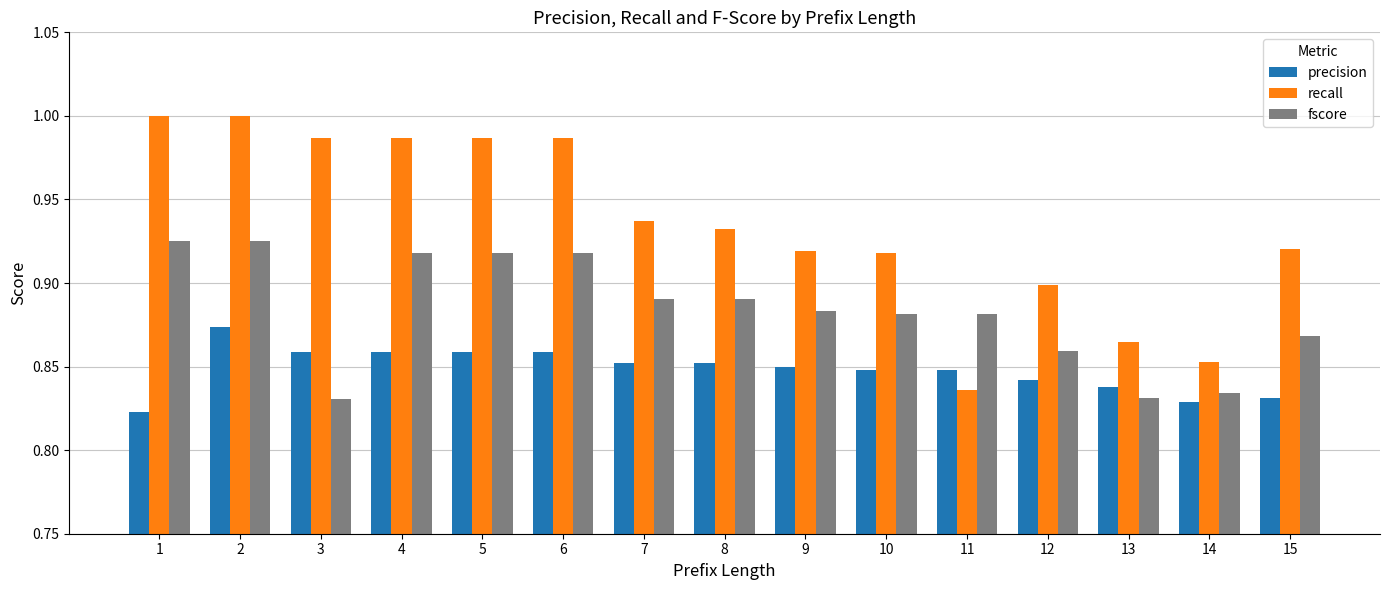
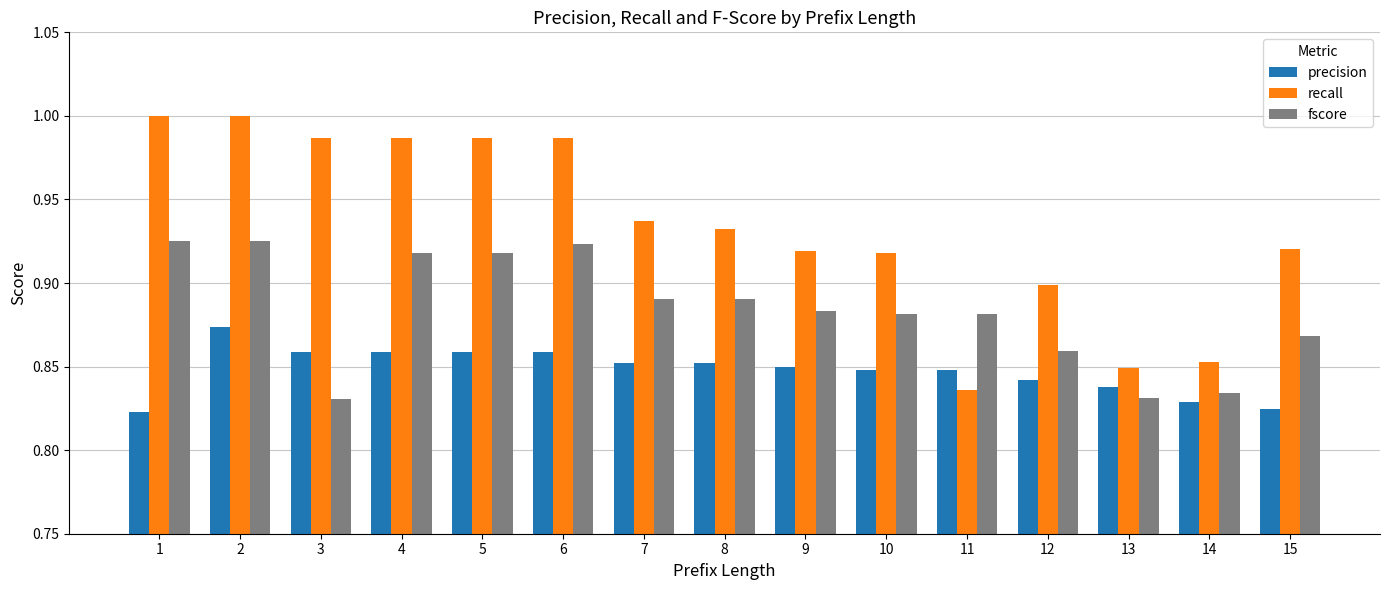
  {
    "precision": {
      "1": 0.823,
      "2": 0.874,
      "3": 0.859,
      "4": 0.859,
      "5": 0.859,
      "6": 0.859,
      "7": 0.852,
      "8": 0.852,
      "9": 0.850,
      "10": 0.848,
      "11": 0.848,
      "12": 0.842,
      "13": 0.838,
      "14": 0.829,
-     "15": 0.831
+     "15": 0.825
    },
    "recall": {
      "1": 1.000,
      "2": 1.000,
      "3": 0.986,
      "4": 0.986,
      "5": 0.986,
      "6": 0.986,
      "7": 0.937,
      "8": 0.932,
      "9": 0.919,
      "10": 0.918,
      "11": 0.836,
      "12": 0.899,
-     "13": 0.864,
+     "13": 0.849,
      "14": 0.853,
      "15": 0.920
    },
    "fscore": {
      "1": 0.925,
      "2": 0.925,
      "3": 0.830,
      "4": 0.918,
      "5": 0.918,
-     "6": 0.918,
+     "6": 0.923,
      "7": 0.890,
      "8": 0.890,
      "9": 0.883,
      "10": 0.882,
      "11": 0.882,
      "12": 0.859,
      "13": 0.831,
      "14": 0.834,
      "15": 0.868
    }
  }
